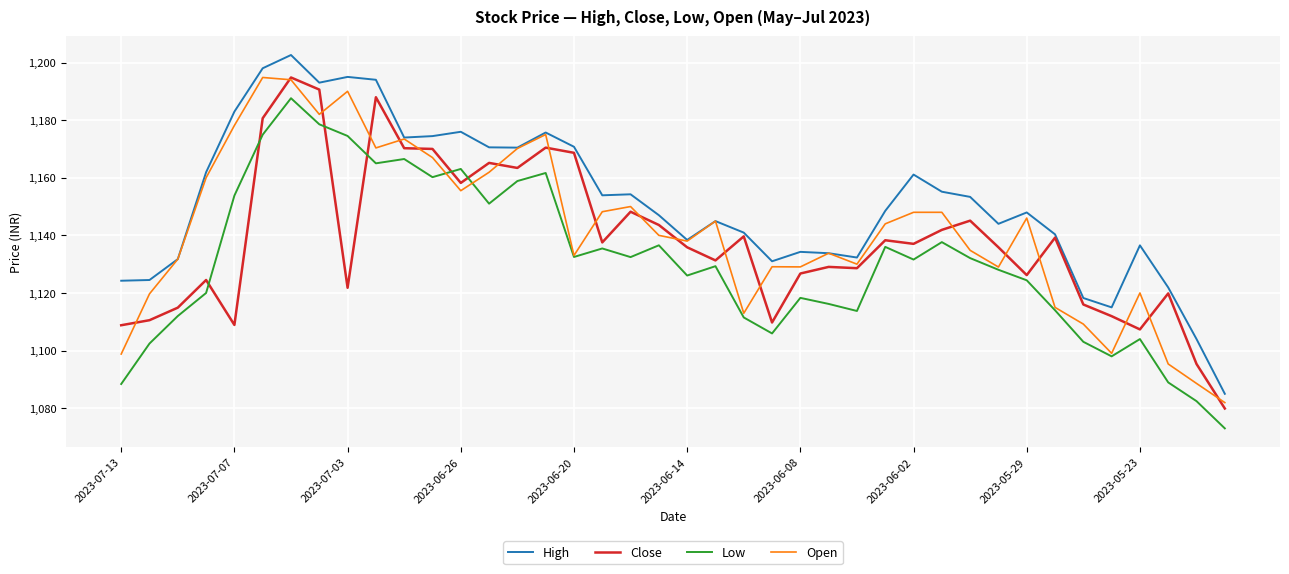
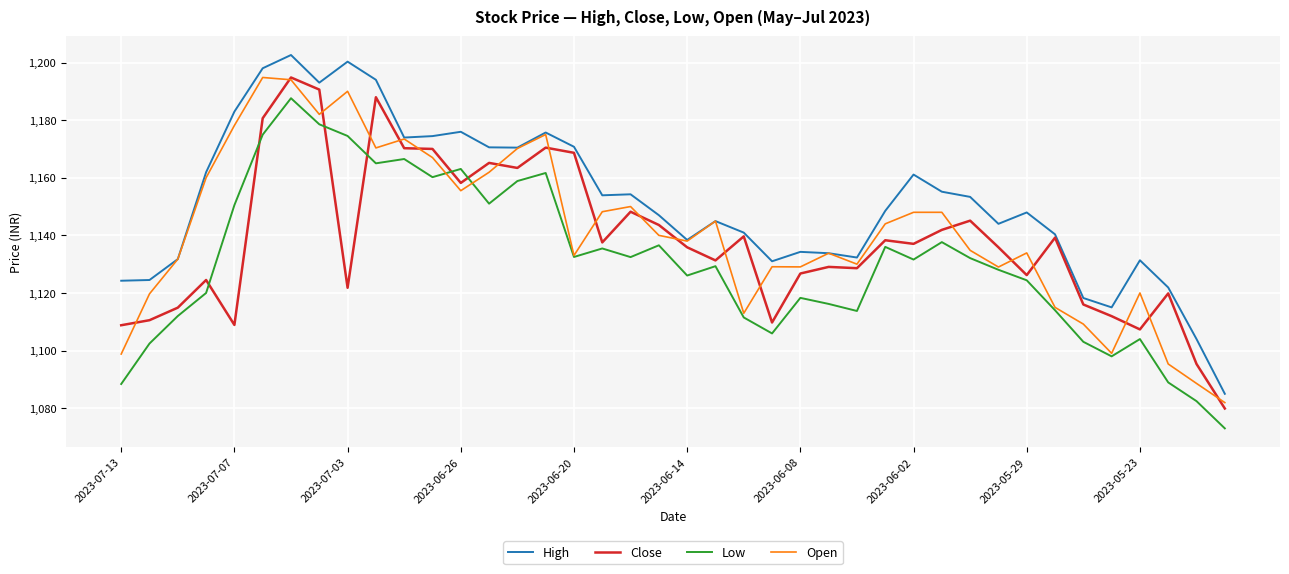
  {
    "High": {
      "2023-07-13": "1,124",
      "2023-07-07": "1,183",
-     "2023-07-03": "1,195",
+     "2023-07-03": "1,200",
      "2023-06-26": "1,176",
      "2023-06-20": "1,171",
      "2023-06-08": "1,134",
      "2023-06-02": "1,161",
      "2023-05-29": "1,148",
-     "2023-05-23": "1,137"
+     "2023-05-23": "1,131"
    },
    "Close": {
      "2023-07-13": "1,109",
      "2023-07-07": "1,109",
      "2023-07-03": "1,122",
      "2023-06-26": "1,158",
      "2023-06-20": "1,169",
      "2023-06-14": "1,136",
      "2023-06-08": "1,127",
      "2023-06-02": "1,137",
      "2023-05-29": "1,126",
      "2023-05-23": "1,107"
    },
    "Low": {
      "2023-07-13": "1,088",
-     "2023-07-07": "1,154",
+     "2023-07-07": "1,151",
      "2023-07-03": "1,175",
      "2023-06-26": "1,163",
      "2023-06-14": "1,126",
      "2023-06-08": "1,118",
      "2023-06-02": "1,132",
      "2023-05-29": "1,124",
      "2023-05-23": "1,104"
    },
    "Open": {
      "2023-07-13": "1,099",
      "2023-07-07": "1,178",
      "2023-07-03": "1,190",
      "2023-06-26": "1,156",
      "2023-06-08": "1,129",
      "2023-06-02": "1,148",
-     "2023-05-29": "1,146",
+     "2023-05-29": "1,134",
      "2023-05-23": "1,120"
    }
  }
